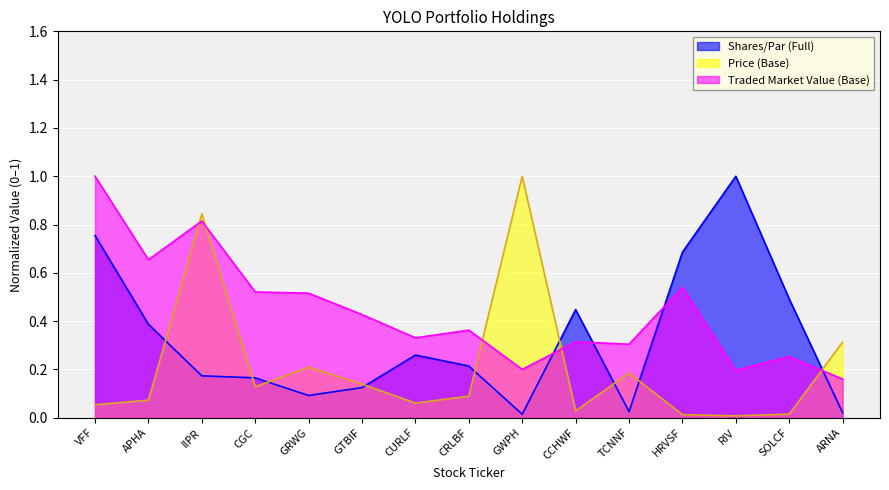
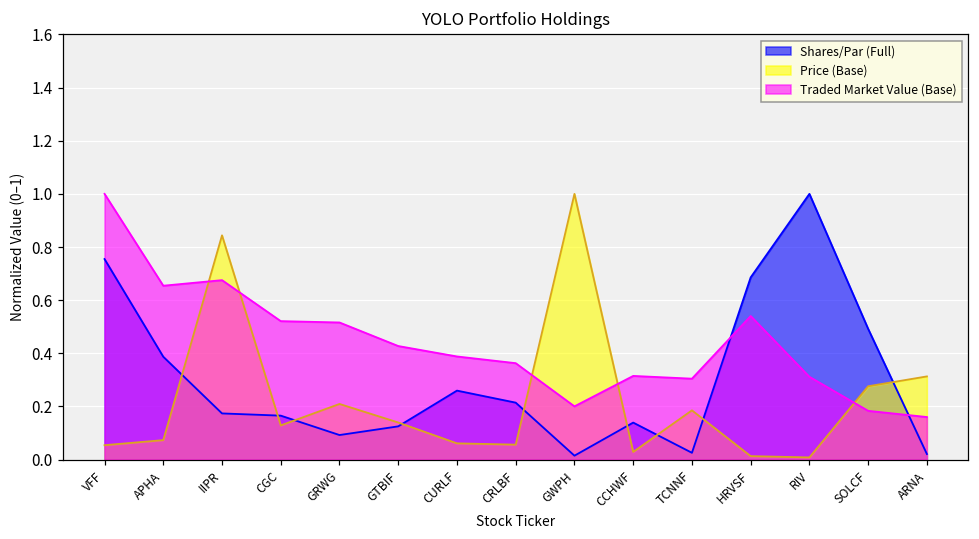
  {
    "Shares/Par (Full)": {
      "VFF": 0.75,
      "APHA": 0.39,
      "IIPR": 0.17,
      "CGC": 0.17,
      "GRWG": 0.09,
      "GTBIF": 0.12,
      "CURLF": 0.26,
      "CRLBF": 0.21,
      "GWPH": 0.01,
-     "CCHWF": 0.45,
+     "CCHWF": 0.14,
      "TCNNF": 0.03,
      "HRVSF": 0.69,
      "RIV": 1.00,
      "SOLCF": 0.49,
      "ARNA": 0.02
    },
    "Price (Base)": {
      "VFF": 0.05,
      "APHA": 0.07,
      "IIPR": 0.84,
      "CGC": 0.13,
      "GRWG": 0.21,
      "GTBIF": 0.14,
      "CURLF": 0.06,
-     "CRLBF": 0.09,
+     "CRLBF": 0.06,
      "GWPH": 1.00,
      "CCHWF": 0.03,
      "TCNNF": 0.19,
      "HRVSF": 0.01,
      "RIV": 0.01,
-     "SOLCF": 0.02,
+     "SOLCF": 0.28,
      "ARNA": 0.31
    },
    "Traded Market Value (Base)": {
      "VFF": 1.00,
      "APHA": 0.65,
-     "IIPR": 0.81,
+     "IIPR": 0.68,
      "CGC": 0.52,
      "GRWG": 0.52,
      "GTBIF": 0.43,
-     "CURLF": 0.33,
+     "CURLF": 0.39,
      "CRLBF": 0.36,
      "GWPH": 0.20,
      "CCHWF": 0.31,
      "TCNNF": 0.30,
      "HRVSF": 0.54,
-     "RIV": 0.20,
-     "SOLCF": 0.25,
+     "RIV": 0.31,
+     "SOLCF": 0.18,
      "ARNA": 0.16
    }
  }
